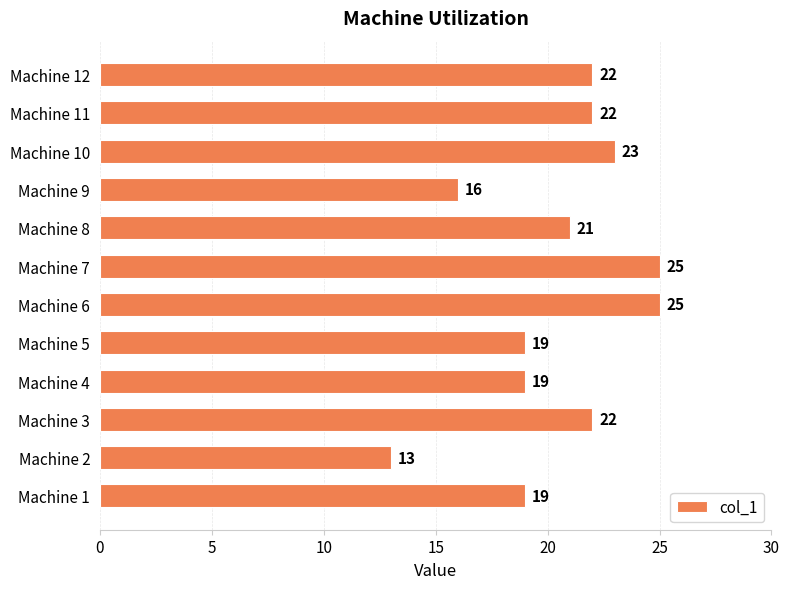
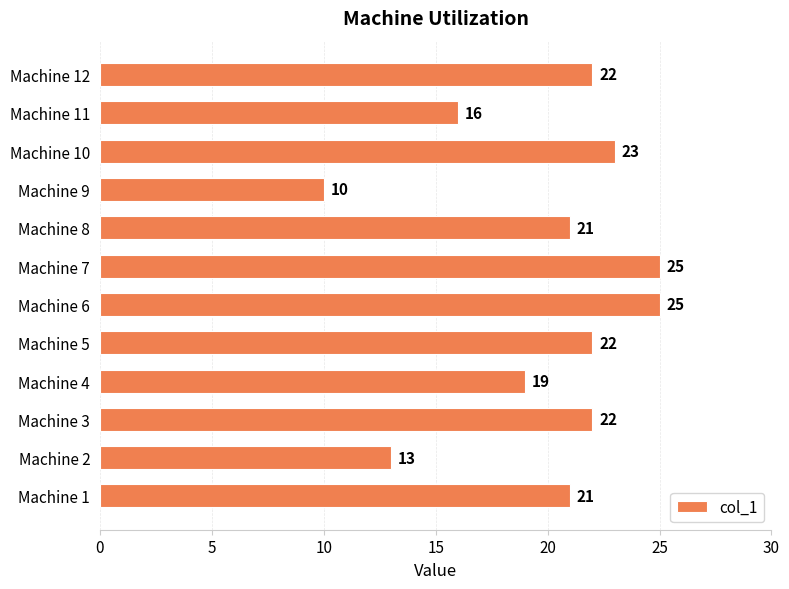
  {
    "Machine 12": 22,
-   "Machine 11": 22,
+   "Machine 11": 16,
    "Machine 10": 23,
-   "Machine 9": 16,
+   "Machine 9": 10,
    "Machine 8": 21,
    "Machine 7": 25,
    "Machine 6": 25,
-   "Machine 5": 19,
+   "Machine 5": 22,
    "Machine 4": 19,
    "Machine 3": 22,
    "Machine 2": 13,
-   "Machine 1": 19
+   "Machine 1": 21
  }
